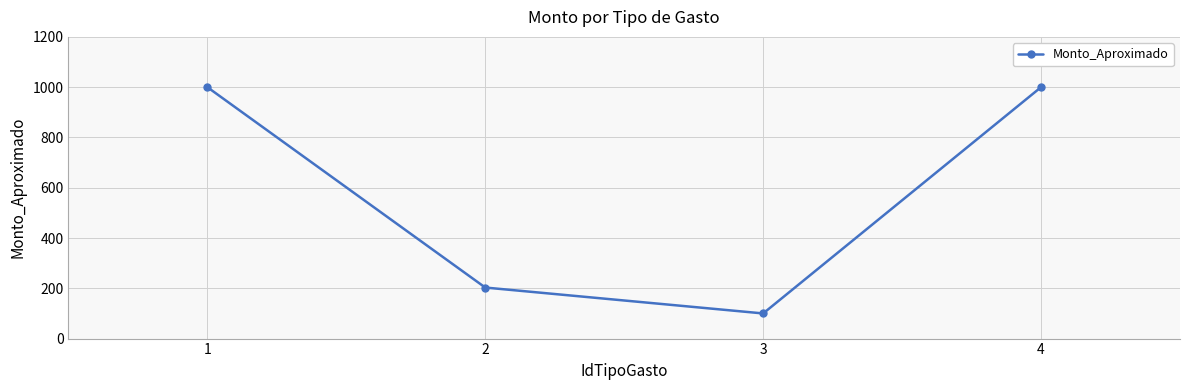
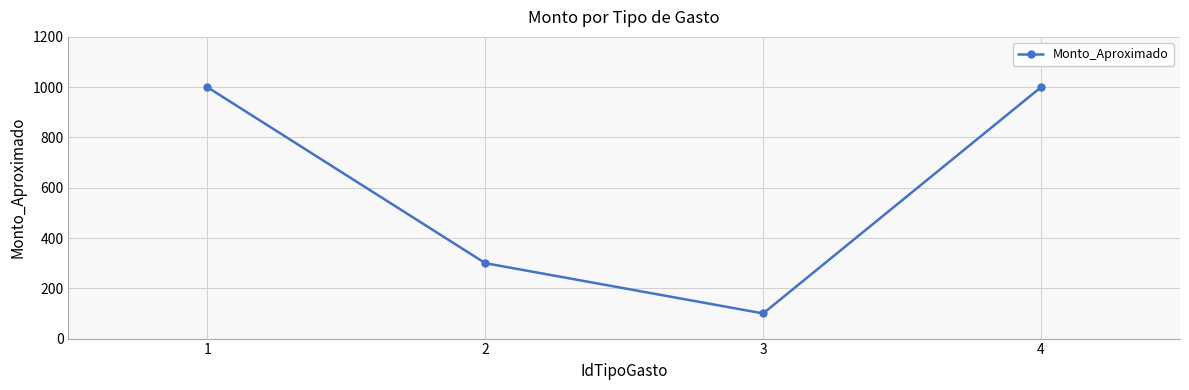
  {
    "1": 1000,
-   "2": 200,
+   "2": 300,
    "3": 100,
    "4": 1000
  }
